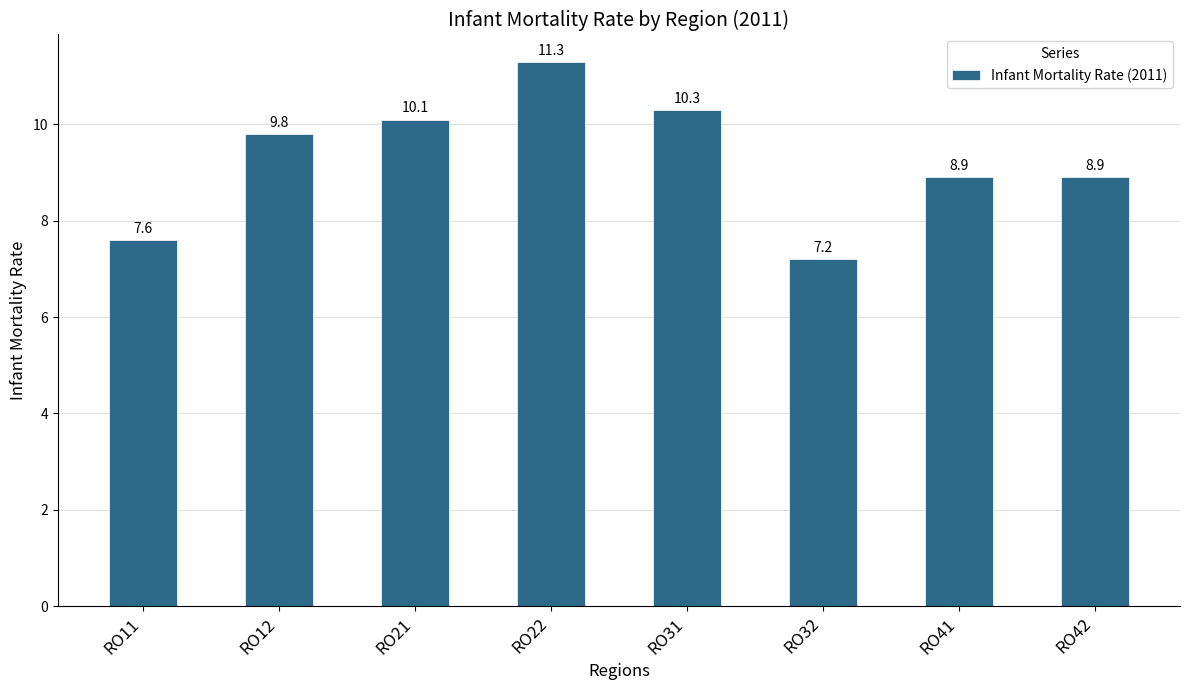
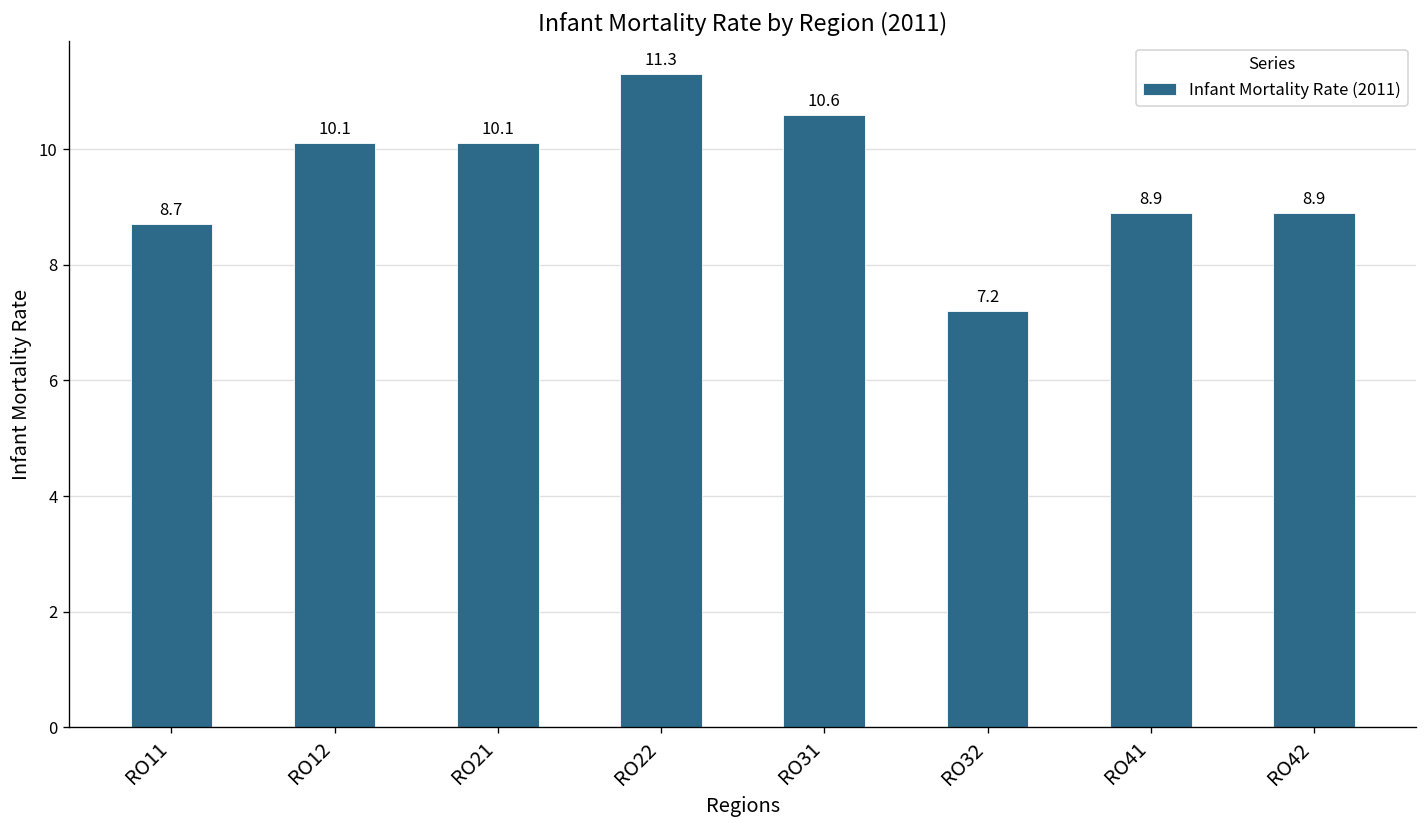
  {
-   "RO11": 7.6,
-   "RO12": 9.8,
+   "RO11": 8.7,
+   "RO12": 10.1,
    "RO21": 10.1,
    "RO22": 11.3,
-   "RO31": 10.3,
+   "RO31": 10.6,
    "RO32": 7.2,
    "RO41": 8.9,
    "RO42": 8.9
  }
